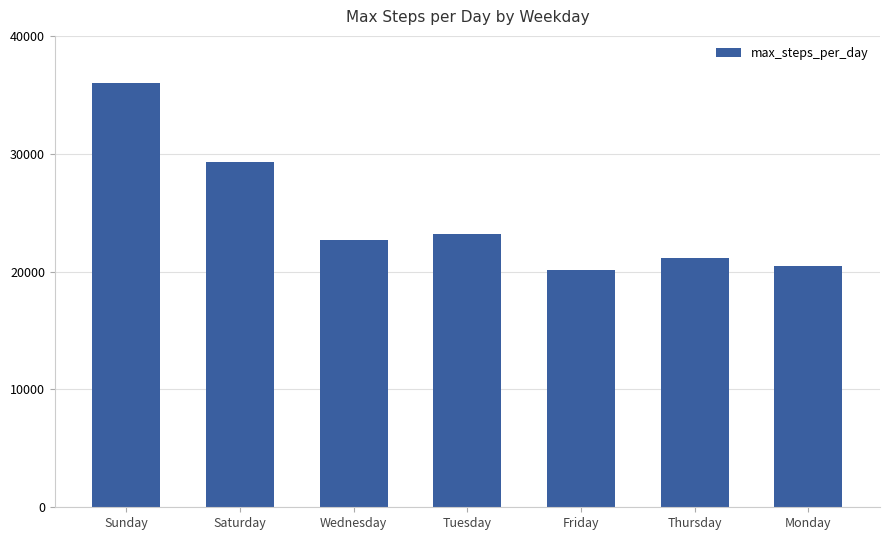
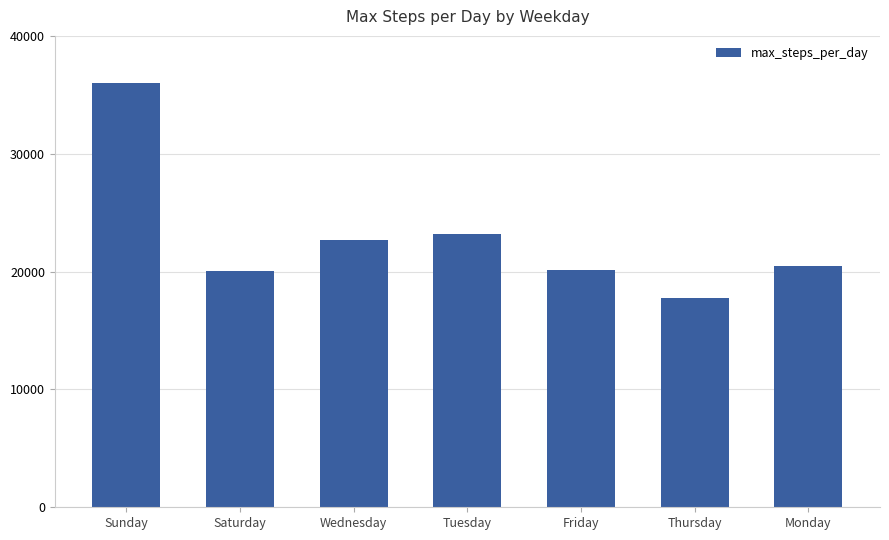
  {
    "Sunday": 36000,
-   "Saturday": 29300,
+   "Saturday": 20000,
    "Wednesday": 22700,
    "Tuesday": 23200,
    "Friday": 20100,
-   "Thursday": 21100,
+   "Thursday": 17800,
    "Monday": 20500
  }
